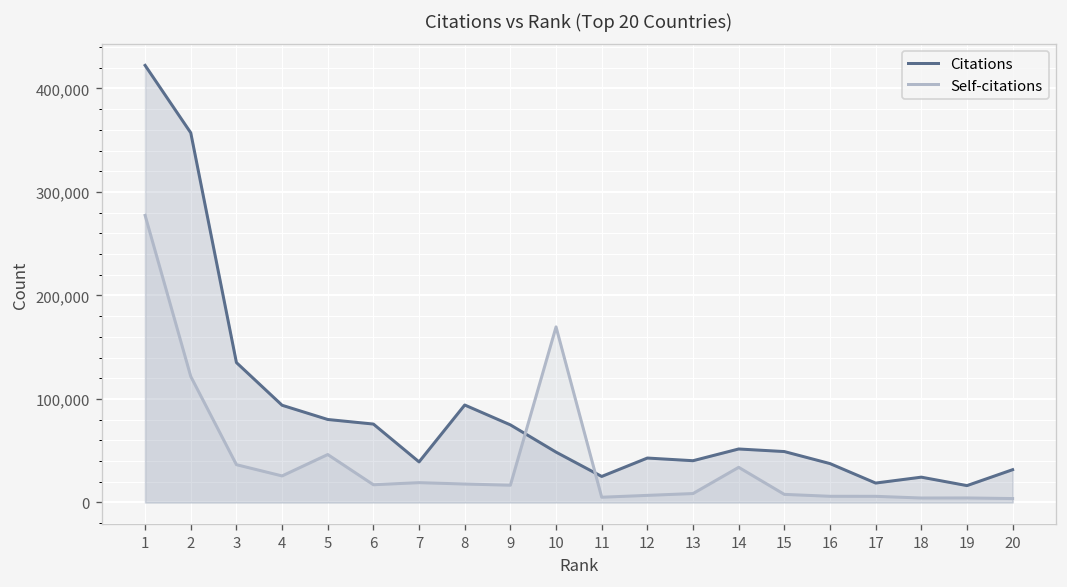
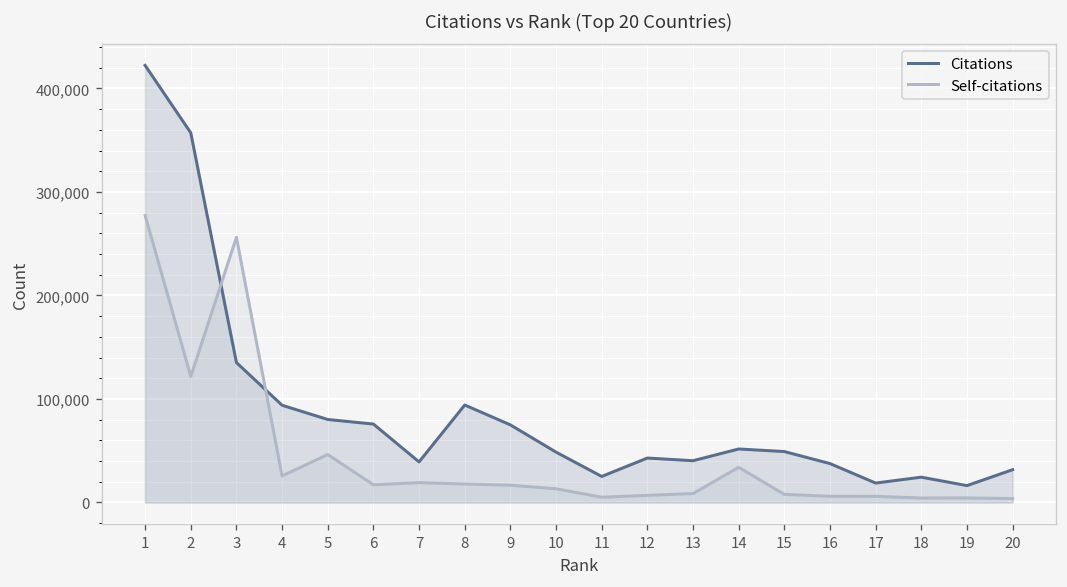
  {
    "Citations": {
      "1": "420,000",
      "2": "360,000",
      "3": "140,000",
      "4": "90,000",
      "5": "80,000",
      "6": "80,000",
      "7": "40,000",
      "8": "90,000",
      "9": "70,000",
      "10": "50,000",
      "11": "30,000",
      "12": "40,000",
      "13": "40,000",
      "14": "50,000",
      "15": "50,000",
      "16": "40,000",
      "17": "20,000",
      "18": "20,000",
      "19": "20,000",
      "20": "30,000"
    },
    "Self-citations": {
      "1": "280,000",
      "2": "120,000",
-     "3": "40,000",
+     "3": "260,000",
      "4": "30,000",
      "5": "50,000",
      "6": "20,000",
      "7": "20,000",
      "8": "20,000",
      "9": "20,000",
-     "10": "170,000",
+     "10": "10,000",
      "11": "10,000",
      "12": "10,000",
      "13": "10,000",
      "14": "30,000",
      "15": "10,000",
      "16": "10,000",
      "17": "10,000",
      "18": "0",
      "19": "0",
      "20": "0"
    }
  }
